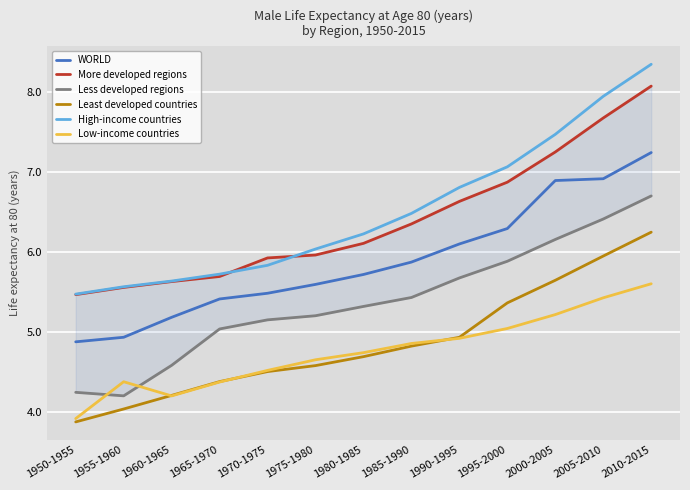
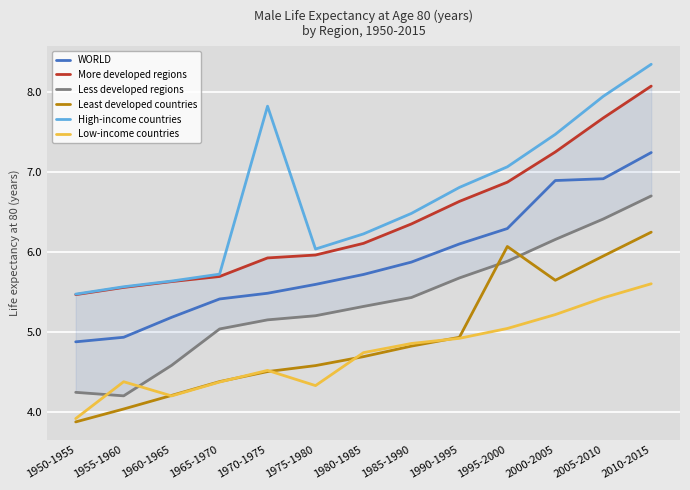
  {
    "WORLD": {
      "1950-1955": 4.9,
      "1955-1960": 4.9,
      "1960-1965": 5.2,
      "1965-1970": 5.4,
      "1970-1975": 5.5,
      "1975-1980": 5.6,
      "1980-1985": 5.7,
      "1985-1990": 5.9,
      "1990-1995": 6.1,
      "1995-2000": 6.3,
      "2000-2005": 6.9,
      "2005-2010": 6.9,
      "2010-2015": 7.2
    },
    "More developed regions": {
      "1970-1975": 5.9,
      "1975-1980": 6.0,
      "1980-1985": 6.1,
      "1985-1990": 6.4,
      "1990-1995": 6.6,
      "1995-2000": 6.9,
      "2000-2005": 7.3,
      "2005-2010": 7.7,
      "2010-2015": 8.1
    },
    "Less developed regions": {
      "1950-1955": 4.2,
      "1955-1960": 4.2,
      "1960-1965": 4.6,
      "1965-1970": 5.0,
      "1970-1975": 5.2,
      "1975-1980": 5.2,
      "1980-1985": 5.3,
      "1985-1990": 5.4,
      "1990-1995": 5.7,
      "1995-2000": 5.9,
      "2000-2005": 6.2,
      "2005-2010": 6.4,
      "2010-2015": 6.7
    },
    "Least developed countries": {
      "1950-1955": 3.9,
      "1955-1960": 4.0,
      "1975-1980": 4.6,
      "1980-1985": 4.7,
      "1985-1990": 4.8,
-     "1995-2000": 5.4,
+     "1995-2000": 6.1,
      "2000-2005": 5.6,
      "2005-2010": 6.0,
      "2010-2015": 6.2
    },
    "High-income countries": {
-     "1970-1975": 5.8,
+     "1970-1975": 7.8,
      "1975-1980": 6.0,
      "1980-1985": 6.2,
      "1985-1990": 6.5,
      "1990-1995": 6.8,
      "1995-2000": 7.1,
      "2000-2005": 7.5,
      "2005-2010": 7.9,
      "2010-2015": 8.4
    },
    "Low-income countries": {
      "1950-1955": 3.9,
      "1955-1960": 4.4,
-     "1975-1980": 4.7,
+     "1975-1980": 4.3,
      "1980-1985": 4.7,
      "1985-1990": 4.9,
      "1995-2000": 5.0,
      "2000-2005": 5.2,
      "2005-2010": 5.4,
      "2010-2015": 5.6
    }
  }
